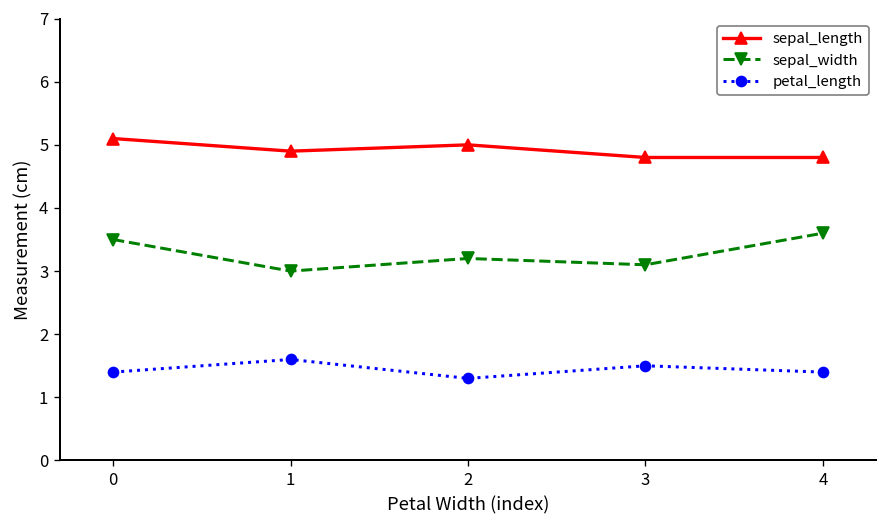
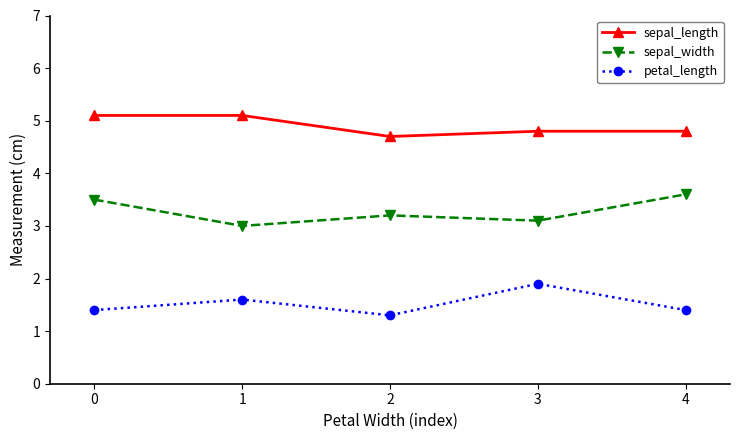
  {
    "sepal_length": {
      "0": 5.1,
-     "1": 4.9,
-     "2": 5.0,
+     "1": 5.1,
+     "2": 4.7,
      "3": 4.8,
      "4": 4.8
    },
    "sepal_width": {
      "0": 3.5,
      "1": 3.0,
      "2": 3.2,
      "3": 3.1,
      "4": 3.6
    },
    "petal_length": {
      "0": 1.4,
      "1": 1.6,
      "2": 1.3,
-     "3": 1.5,
+     "3": 1.9,
      "4": 1.4
    }
  }
